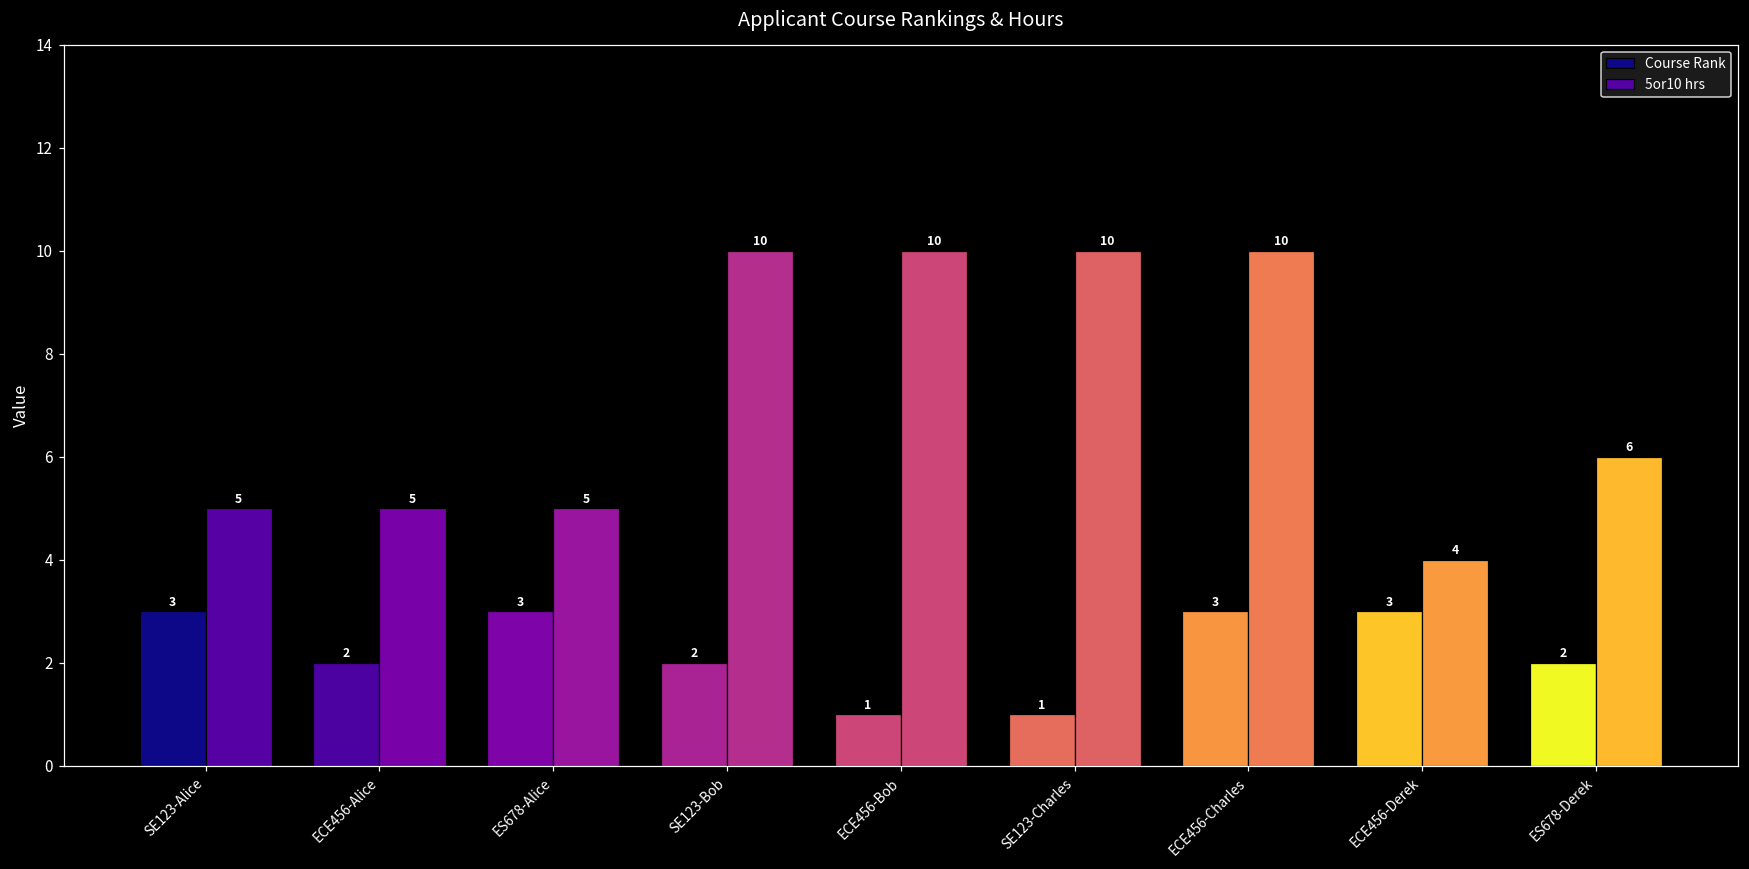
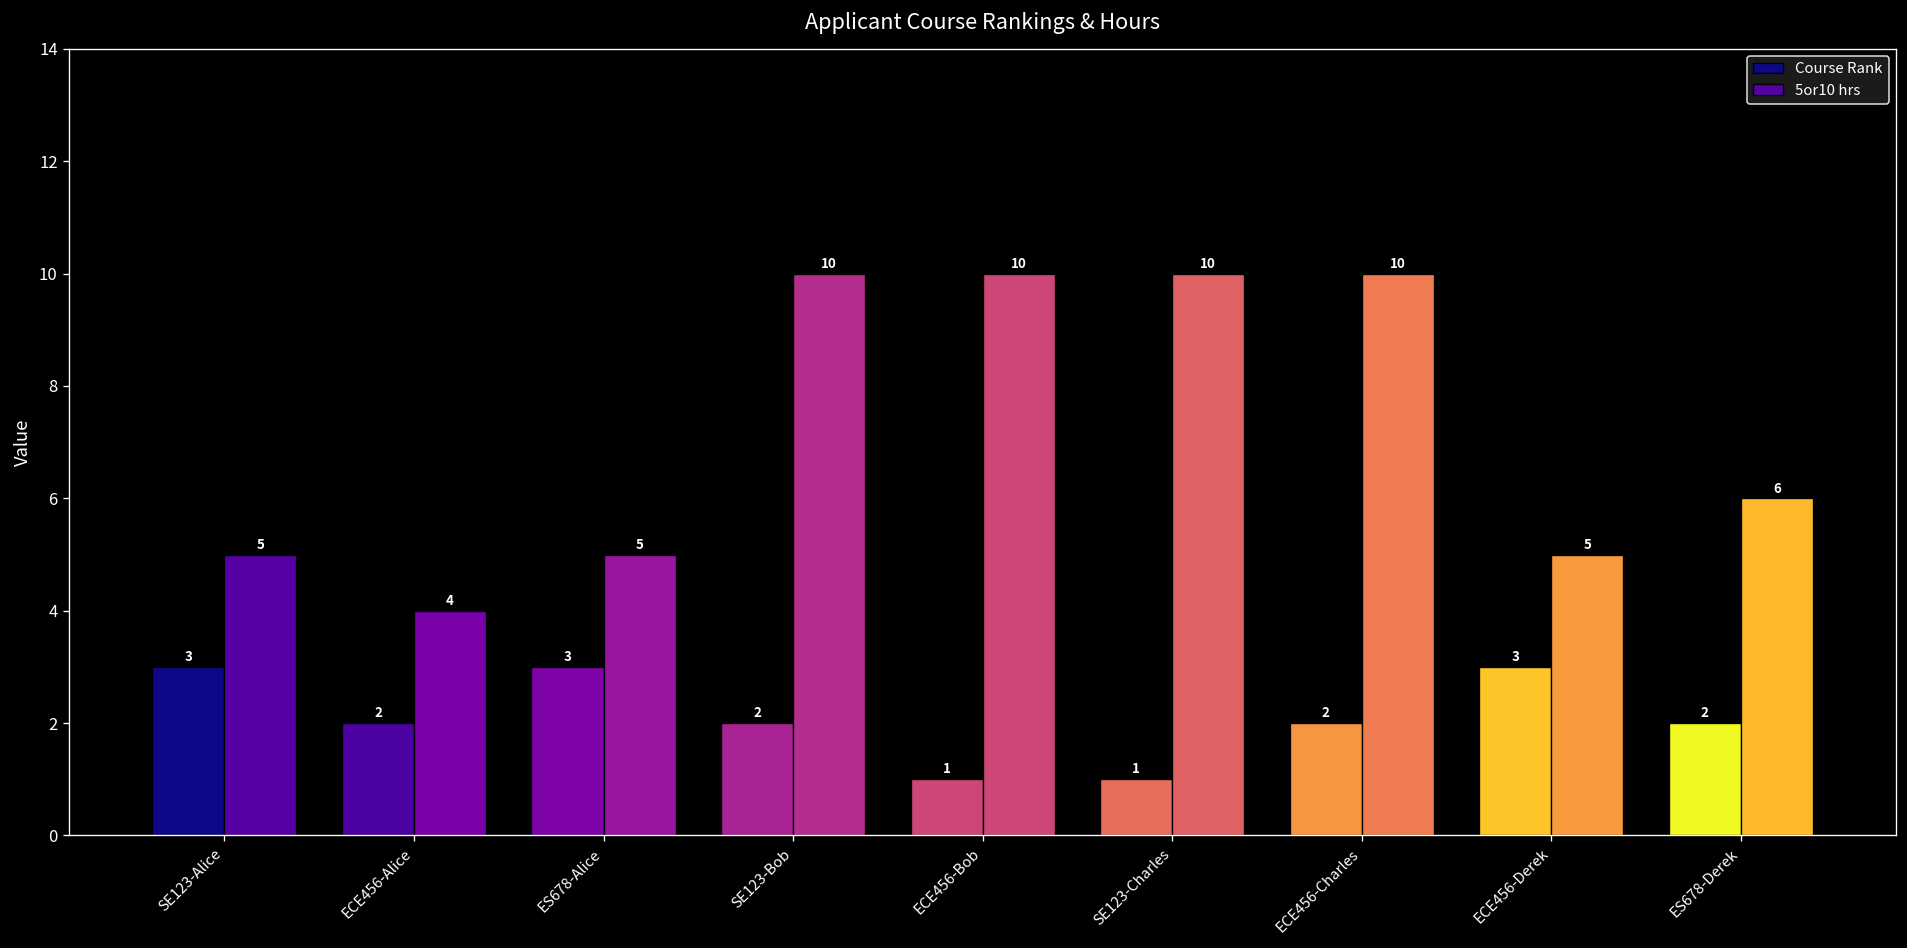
  {
    "Course Rank": {
      "SE123-Alice": 3,
      "ECE456-Alice": 2,
      "ES678-Alice": 3,
      "SE123-Bob": 2,
      "ECE456-Bob": 1,
      "SE123-Charles": 1,
-     "ECE456-Charles": 3,
+     "ECE456-Charles": 2,
      "ECE456-Derek": 3,
      "ES678-Derek": 2
    },
    "5or10 hrs": {
      "SE123-Alice": 5,
-     "ECE456-Alice": 5,
+     "ECE456-Alice": 4,
      "ES678-Alice": 5,
      "SE123-Bob": 10,
      "ECE456-Bob": 10,
      "SE123-Charles": 10,
      "ECE456-Charles": 10,
-     "ECE456-Derek": 4,
+     "ECE456-Derek": 5,
      "ES678-Derek": 6
    }
  }
